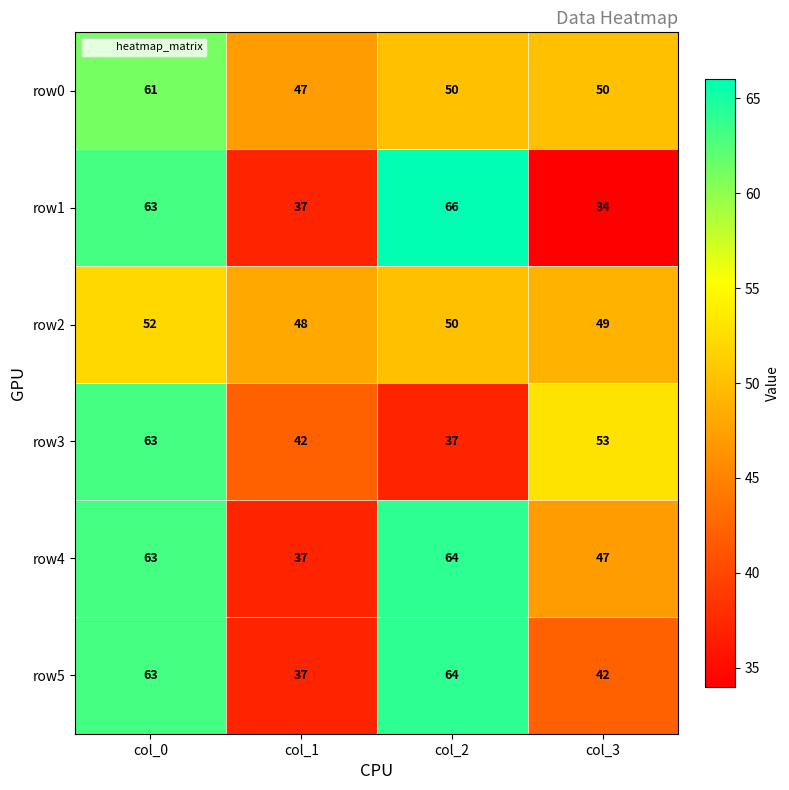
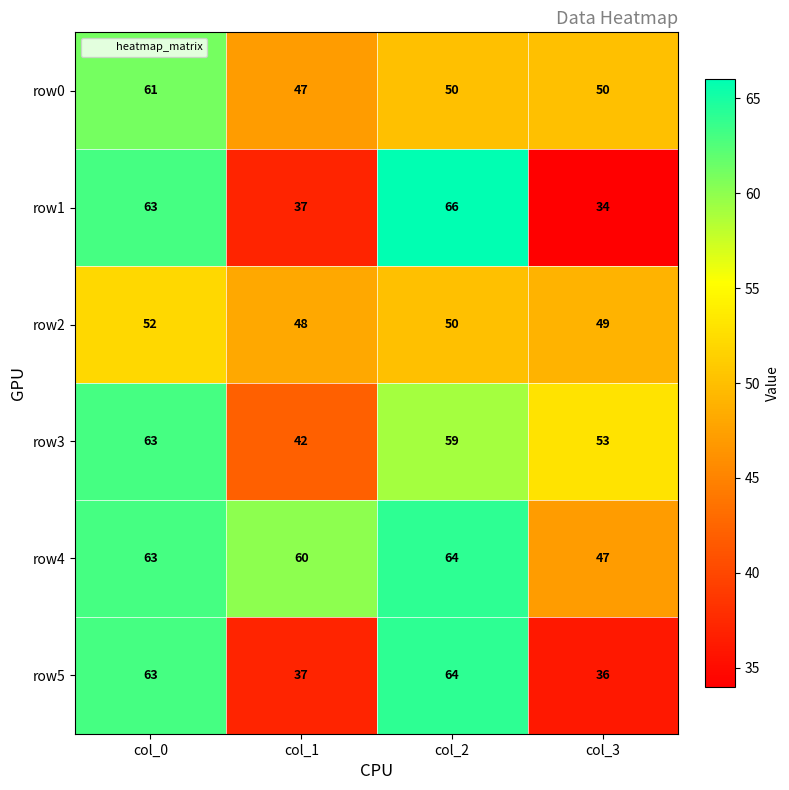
  {
    "row0": {
      "col_0": 61,
      "col_1": 47,
      "col_2": 50,
      "col_3": 50
    },
    "row1": {
      "col_0": 63,
      "col_1": 37,
      "col_2": 66,
      "col_3": 34
    },
    "row2": {
      "col_0": 52,
      "col_1": 48,
      "col_2": 50,
      "col_3": 49
    },
    "row3": {
      "col_0": 63,
      "col_1": 42,
-     "col_2": 37,
+     "col_2": 59,
      "col_3": 53
    },
    "row4": {
      "col_0": 63,
-     "col_1": 37,
+     "col_1": 60,
      "col_2": 64,
      "col_3": 47
    },
    "row5": {
      "col_0": 63,
      "col_1": 37,
      "col_2": 64,
-     "col_3": 42
+     "col_3": 36
    }
  }
